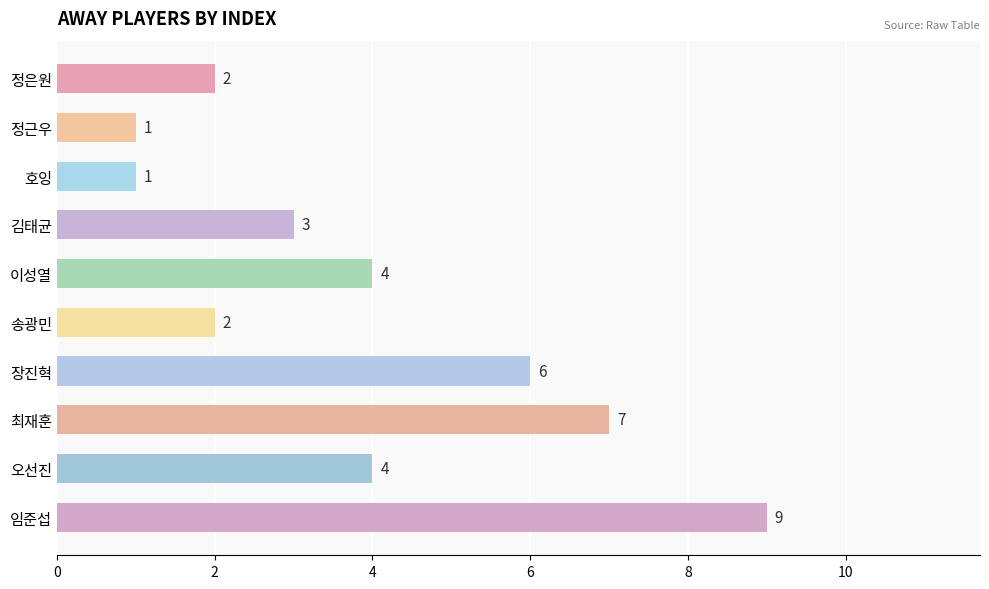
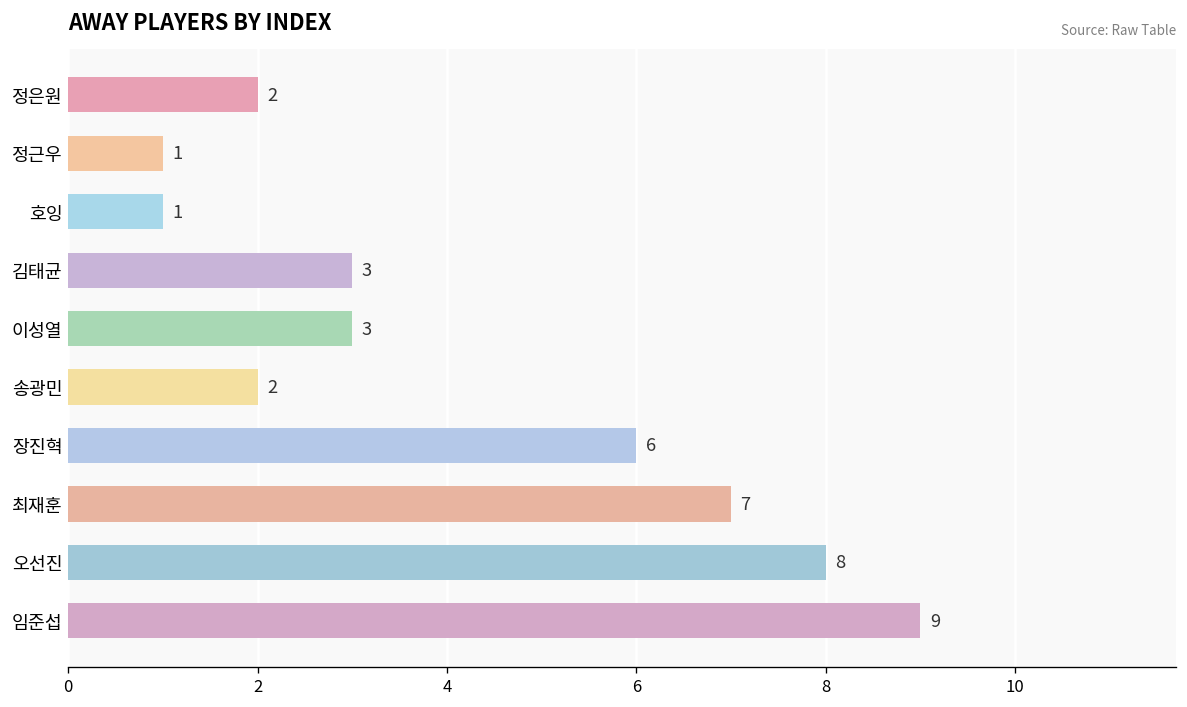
  {
    "정은원": 2,
    "정근우": 1,
    "호잉": 1,
    "김태균": 3,
-   "이성열": 4,
+   "이성열": 3,
    "송광민": 2,
    "장진혁": 6,
    "최재훈": 7,
-   "오선진": 4,
+   "오선진": 8,
    "임준섭": 9
  }
